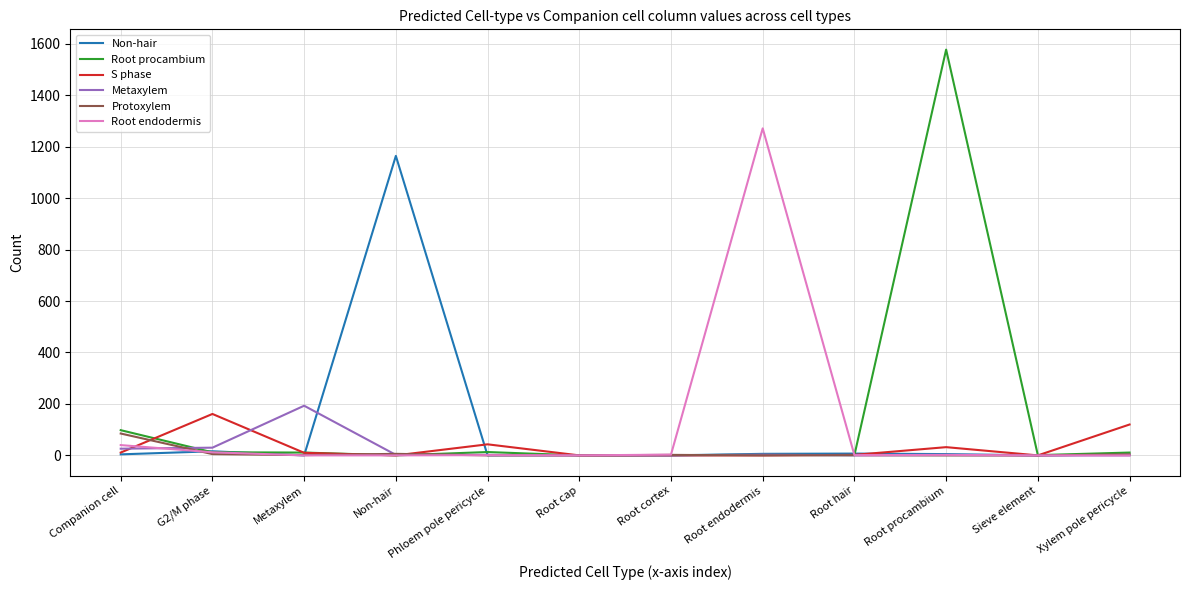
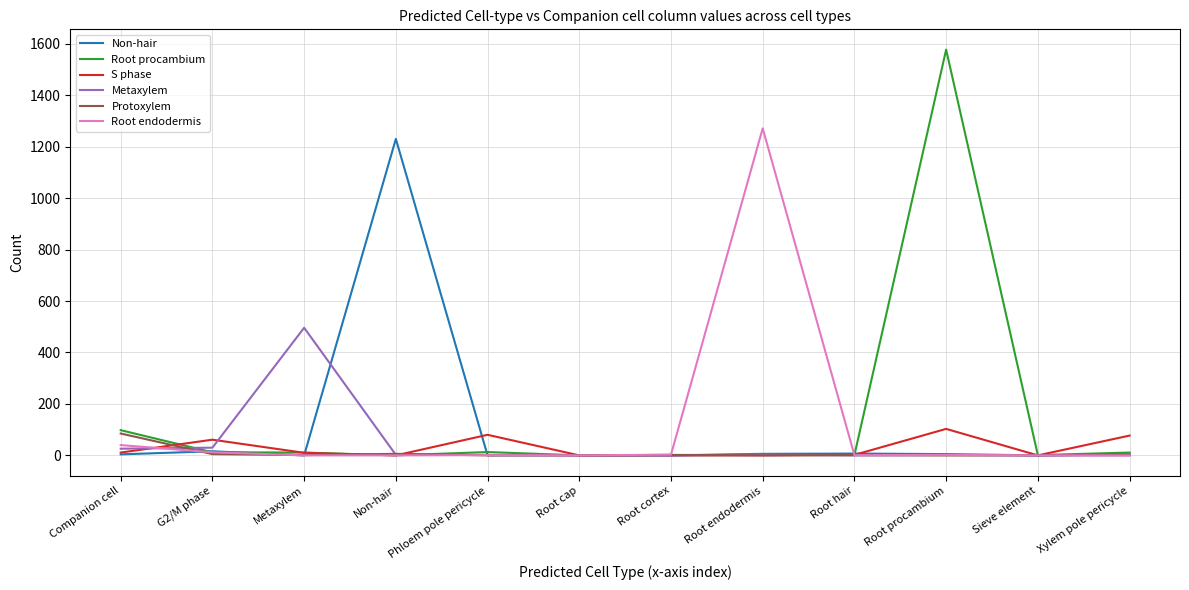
  {
    "Non-hair": {
-     "Non-hair": 1160
+     "Non-hair": 1230
    },
    "Root procambium": {
      "Companion cell": 100,
      "Phloem pole pericycle": 10,
      "Root procambium": 1580
    },
    "S phase": {
-     "G2/M phase": 160,
-     "Phloem pole pericycle": 40,
-     "Root procambium": 30,
-     "Xylem pole pericycle": 120
+     "G2/M phase": 60,
+     "Phloem pole pericycle": 80,
+     "Root procambium": 100,
+     "Xylem pole pericycle": 80
    },
    "Metaxylem": {
      "Companion cell": 30,
      "G2/M phase": 30,
-     "Metaxylem": 190
+     "Metaxylem": 500
    },
    "Protoxylem": {
      "Companion cell": 90
    },
    "Root endodermis": {
      "Companion cell": 40,
      "Root endodermis": 1270
    }
  }
